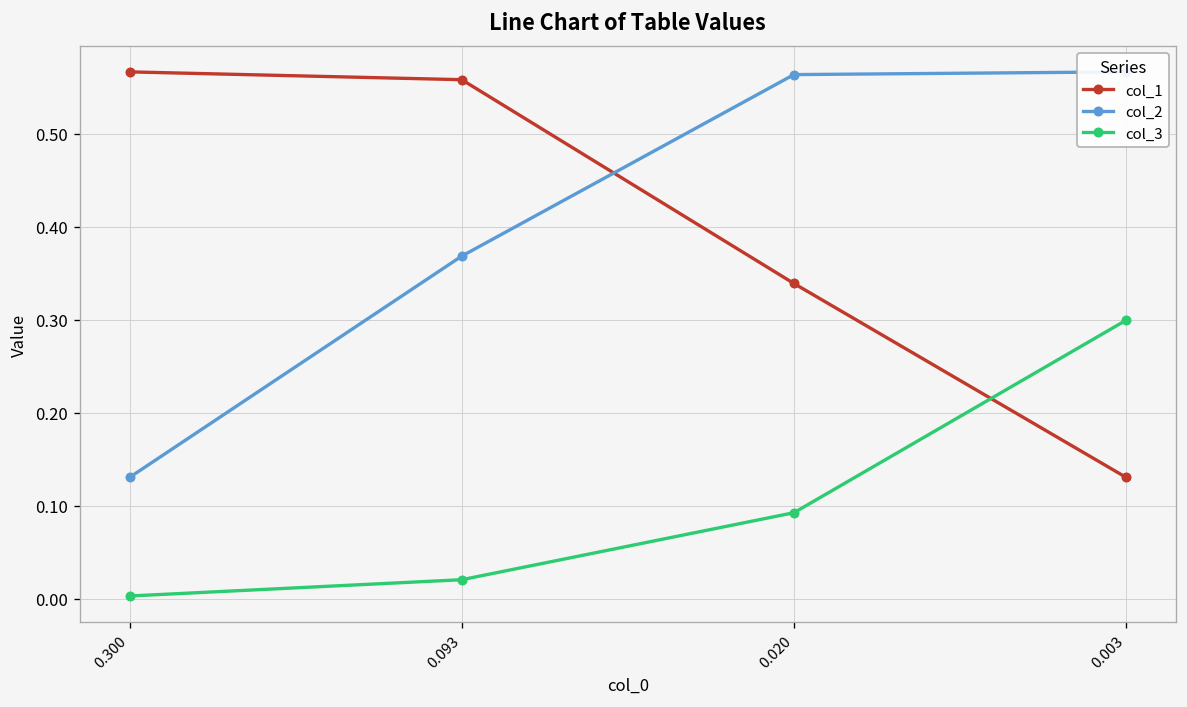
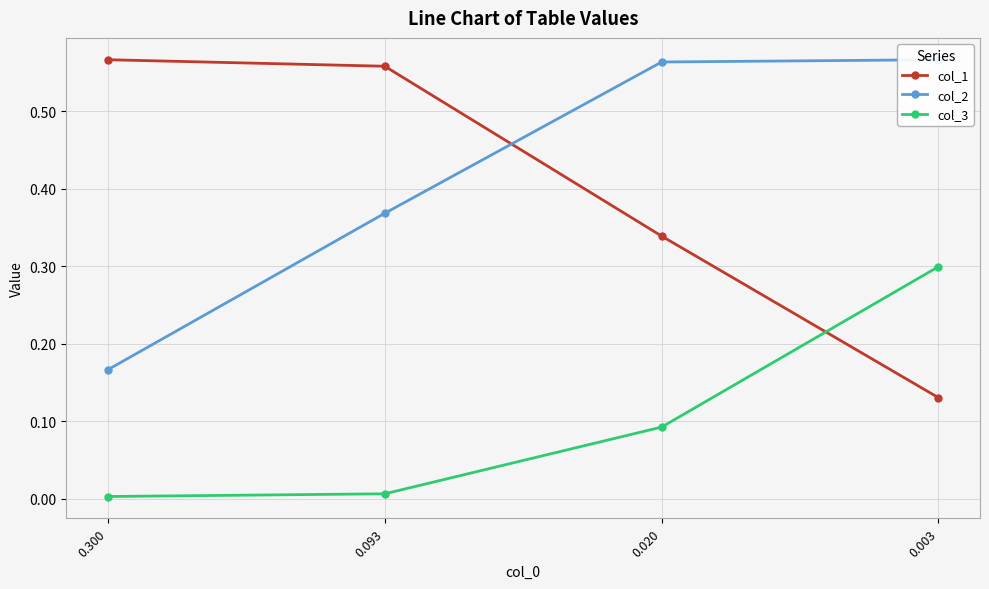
  {
    "col_1": {
      "0.300": 0.57,
      "0.093": 0.56,
      "0.020": 0.34,
      "0.003": 0.13
    },
    "col_2": {
-     "0.300": 0.13,
+     "0.300": 0.17,
      "0.093": 0.37,
      "0.020": 0.56
    },
    "col_3": {
      "0.300": 0.00,
-     "0.093": 0.02,
+     "0.093": 0.01,
      "0.020": 0.09,
      "0.003": 0.30
    }
  }
